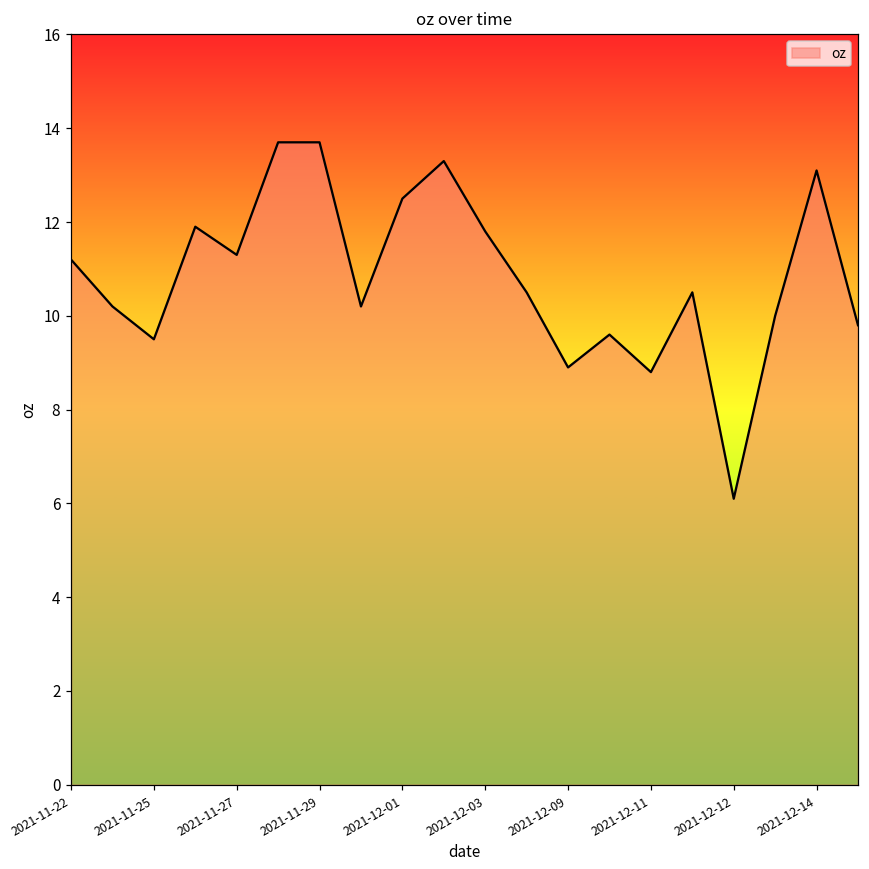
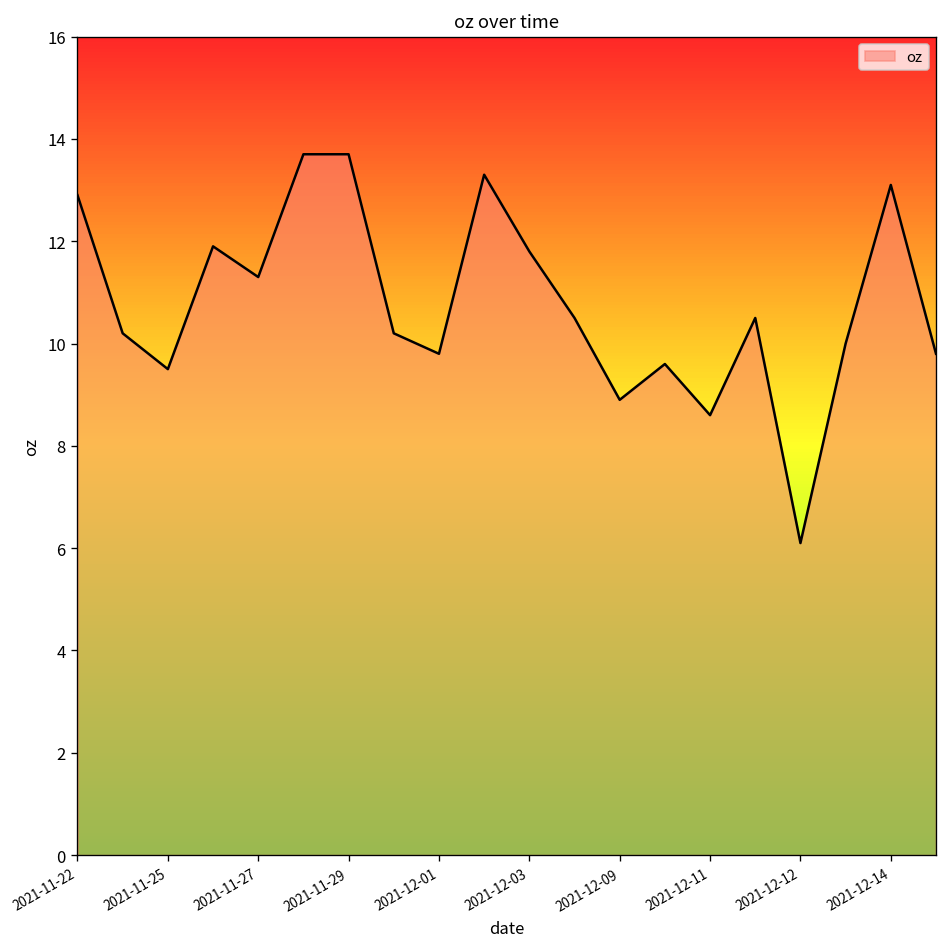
  {
-   "2021-11-22": 11.2,
+   "2021-11-22": 12.9,
    "2021-11-25": 9.5,
    "2021-11-27": 11.3,
    "2021-11-29": 13.7,
-   "2021-12-01": 12.5,
+   "2021-12-01": 9.8,
    "2021-12-09": 8.9,
-   "2021-12-11": 8.8,
+   "2021-12-11": 8.6,
    "2021-12-14": 13.1
  }
